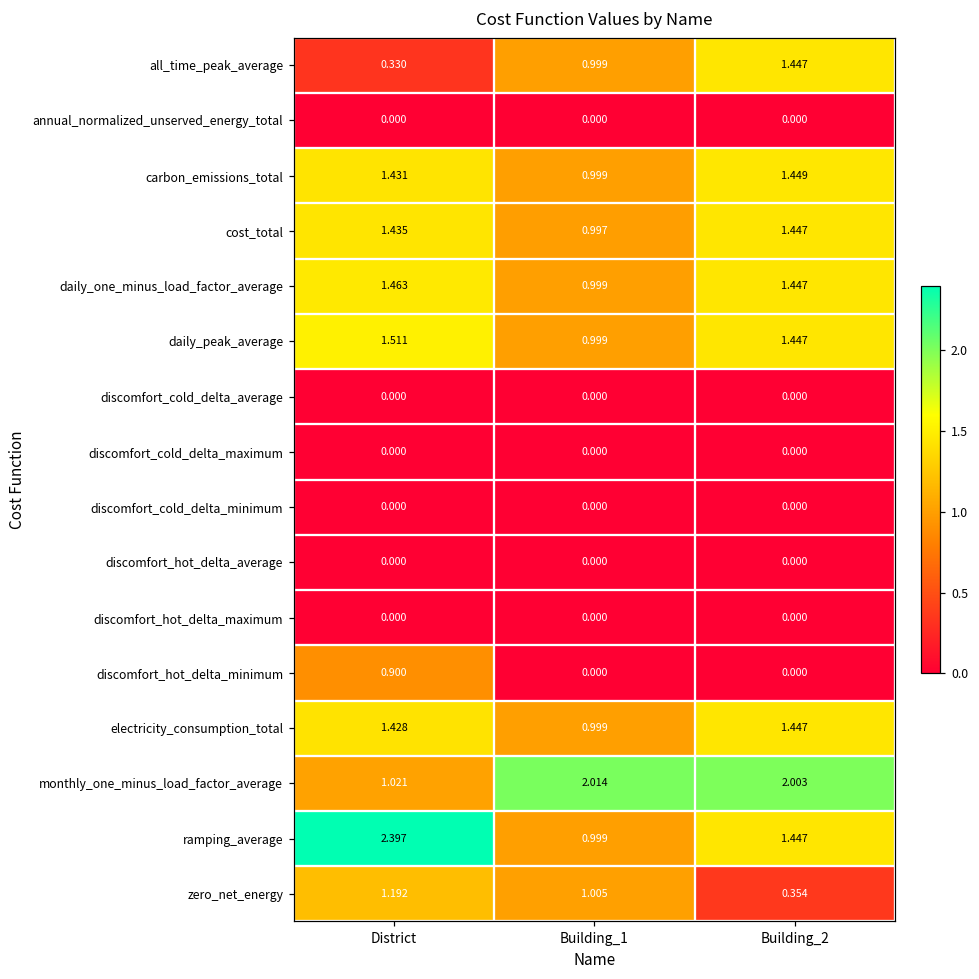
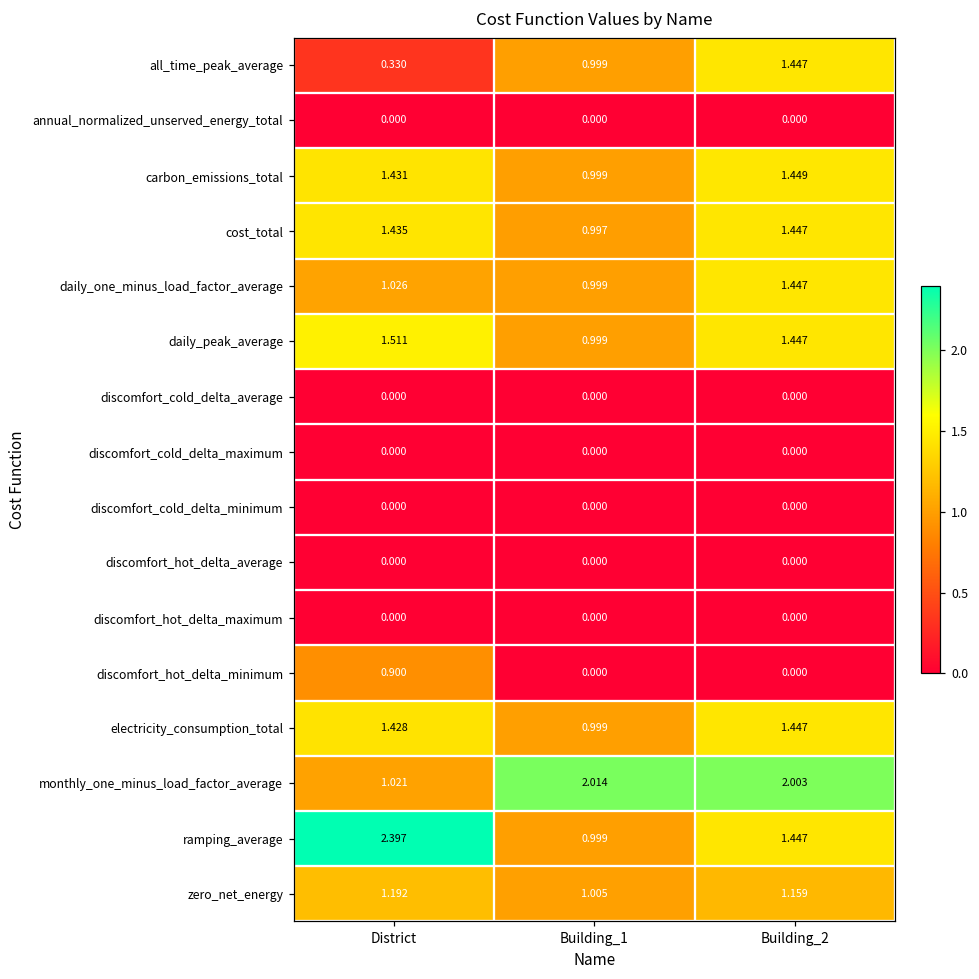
  {
    "all_time_peak_average": {
      "District": 0.330,
      "Building_1": 0.999,
      "Building_2": 1.447
    },
    "annual_normalized_unserved_energy_total": {
      "District": 0.000,
      "Building_1": 0.000,
      "Building_2": 0.000
    },
    "carbon_emissions_total": {
      "District": 1.431,
      "Building_1": 0.999,
      "Building_2": 1.449
    },
    "cost_total": {
      "District": 1.435,
      "Building_1": 0.997,
      "Building_2": 1.447
    },
    "daily_one_minus_load_factor_average": {
-     "District": 1.463,
+     "District": 1.026,
      "Building_1": 0.999,
      "Building_2": 1.447
    },
    "daily_peak_average": {
      "District": 1.511,
      "Building_1": 0.999,
      "Building_2": 1.447
    },
    "discomfort_cold_delta_average": {
      "District": 0.000,
      "Building_1": 0.000,
      "Building_2": 0.000
    },
    "discomfort_cold_delta_maximum": {
      "District": 0.000,
      "Building_1": 0.000,
      "Building_2": 0.000
    },
    "discomfort_cold_delta_minimum": {
      "District": 0.000,
      "Building_1": 0.000,
      "Building_2": 0.000
    },
    "discomfort_hot_delta_average": {
      "District": 0.000,
      "Building_1": 0.000,
      "Building_2": 0.000
    },
    "discomfort_hot_delta_maximum": {
      "District": 0.000,
      "Building_1": 0.000,
      "Building_2": 0.000
    },
    "discomfort_hot_delta_minimum": {
      "District": 0.900,
      "Building_1": 0.000,
      "Building_2": 0.000
    },
    "electricity_consumption_total": {
      "District": 1.428,
      "Building_1": 0.999,
      "Building_2": 1.447
    },
    "monthly_one_minus_load_factor_average": {
      "District": 1.021,
      "Building_1": 2.014,
      "Building_2": 2.003
    },
    "ramping_average": {
      "District": 2.397,
      "Building_1": 0.999,
      "Building_2": 1.447
    },
    "zero_net_energy": {
      "District": 1.192,
      "Building_1": 1.005,
-     "Building_2": 0.354
+     "Building_2": 1.159
    }
  }
